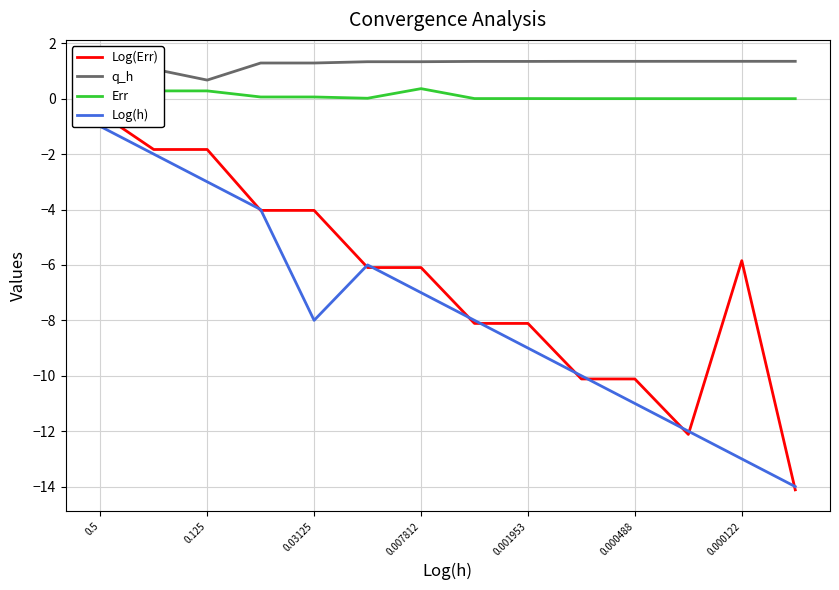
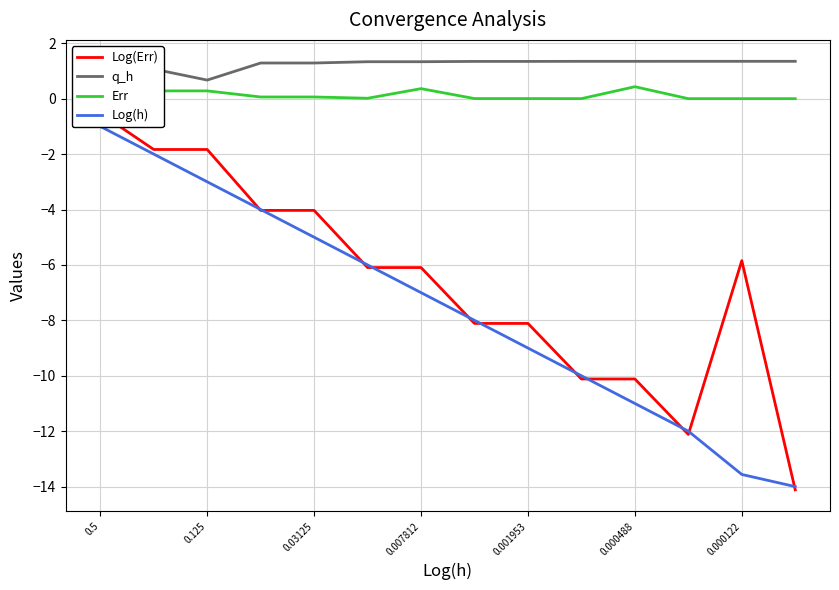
  {
    "Log(Err)": {
      "0.125": -1.8,
      "0.03125": -4.0,
      "0.007812": -6.1,
      "0.001953": -8.1,
      "0.000488": -10.1,
      "0.000122": -5.8
    },
    "q_h": {
      "0.125": 0.7,
      "0.03125": 1.3,
      "0.007812": 1.3,
      "0.001953": 1.3,
      "0.000488": 1.3,
      "0.000122": 1.3
    },
    "Err": {
      "0.125": 0.3,
      "0.03125": 0.1,
      "0.007812": 0.4,
      "0.001953": 0.0,
-     "0.000488": 0.0,
+     "0.000488": 0.4,
      "0.000122": 0.0
    },
    "Log(h)": {
      "0.125": -3.0,
-     "0.03125": -8,
+     "0.03125": -5,
      "0.007812": -7.0,
      "0.001953": -9.0,
      "0.000488": -11.0,
-     "0.000122": -13.0
+     "0.000122": -13.6
    }
  }
